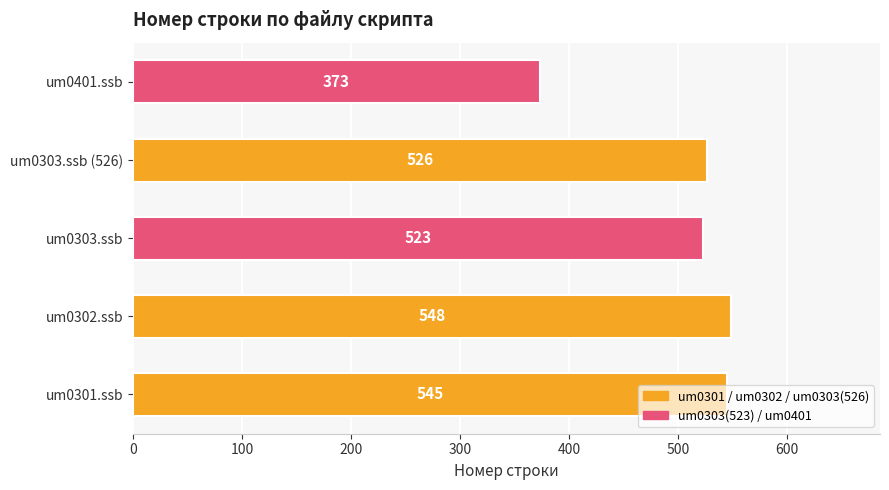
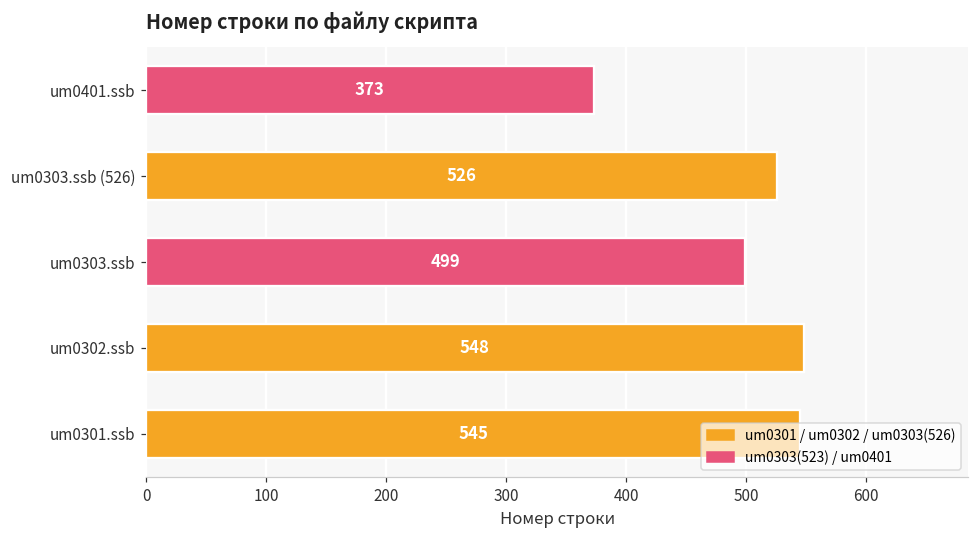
  {
    "um0401.ssb": 373,
    "um0303.ssb (526)": 526,
-   "um0303.ssb": 523,
+   "um0303.ssb": 499,
    "um0302.ssb": 548
  }
